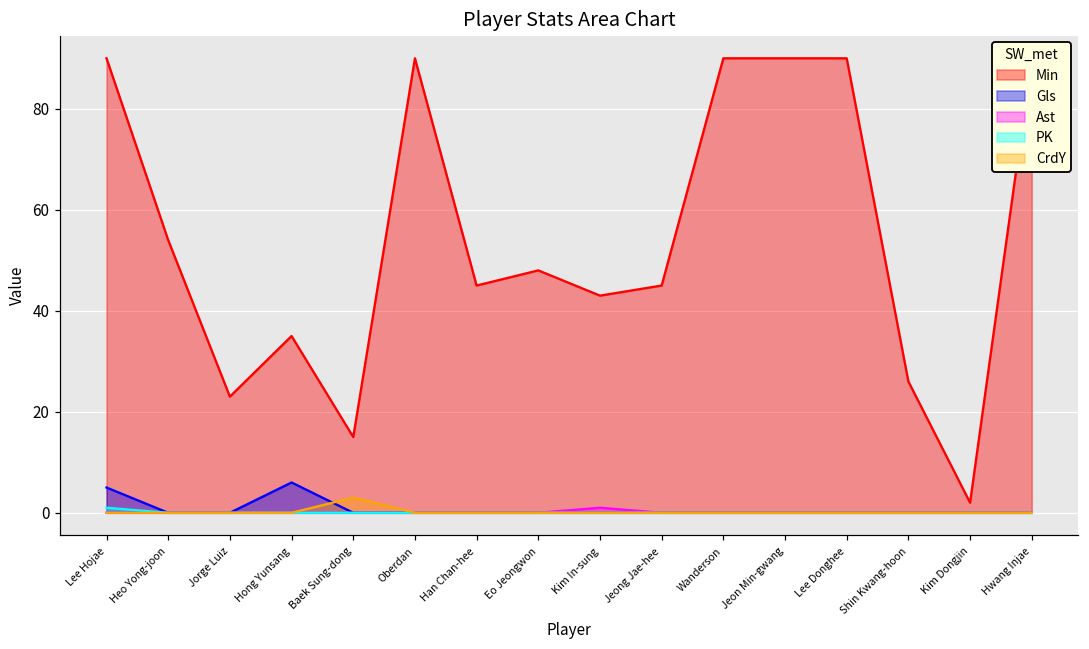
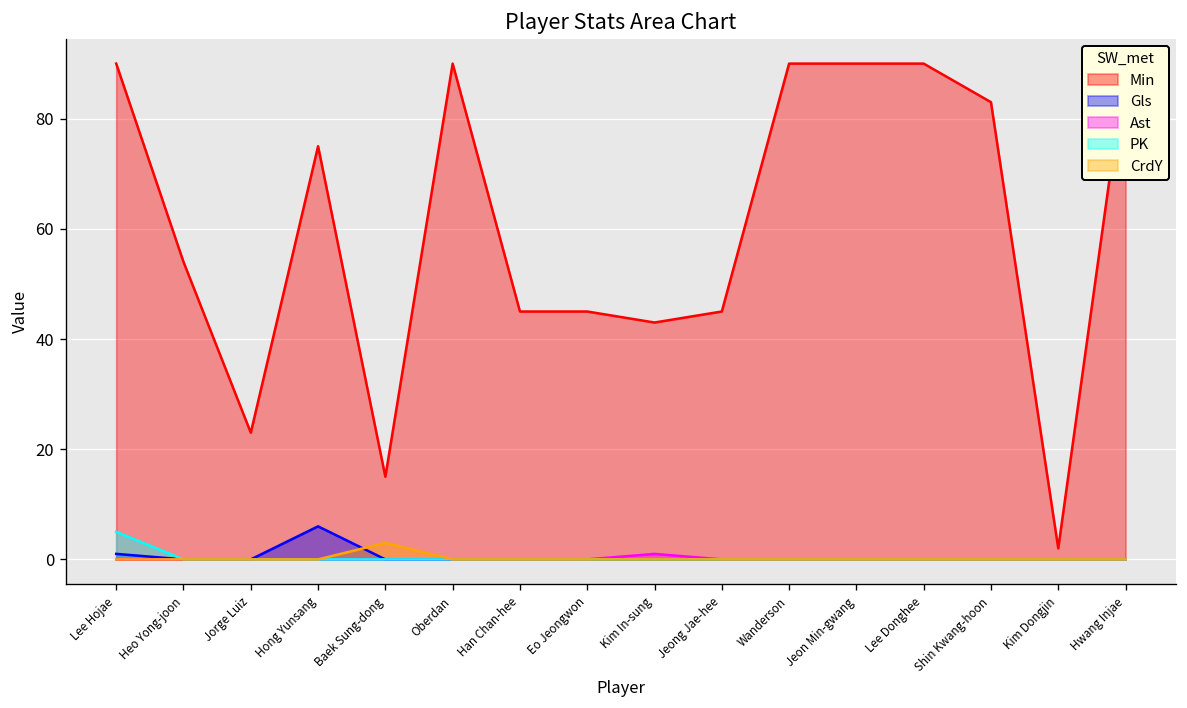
  {
    "Min": {
      "Lee Hojae": 90,
      "Heo Yong-joon": 54,
      "Jorge Luiz": 23,
-     "Hong Yunsang": 35,
+     "Hong Yunsang": 75,
      "Baek Sung-dong": 15,
      "Oberdan": 90,
      "Han Chan-hee": 45,
-     "Eo Jeongwon": 48,
+     "Eo Jeongwon": 45,
      "Kim In-sung": 43,
      "Jeong Jae-hee": 45,
      "Wanderson": 90,
      "Jeon Min-gwang": 90,
      "Lee Donghee": 90,
-     "Shin Kwang-hoon": 26,
+     "Shin Kwang-hoon": 83,
      "Kim Dongjin": 2
    },
    "Gls": {
-     "Lee Hojae": 5,
+     "Lee Hojae": 1,
      "Hong Yunsang": 6
    },
    "Ast": {
      "Kim In-sung": 1
    },
    "PK": {
-     "Lee Hojae": 1
+     "Lee Hojae": 5
    },
    "CrdY": {
      "Baek Sung-dong": 3
    }
  }
